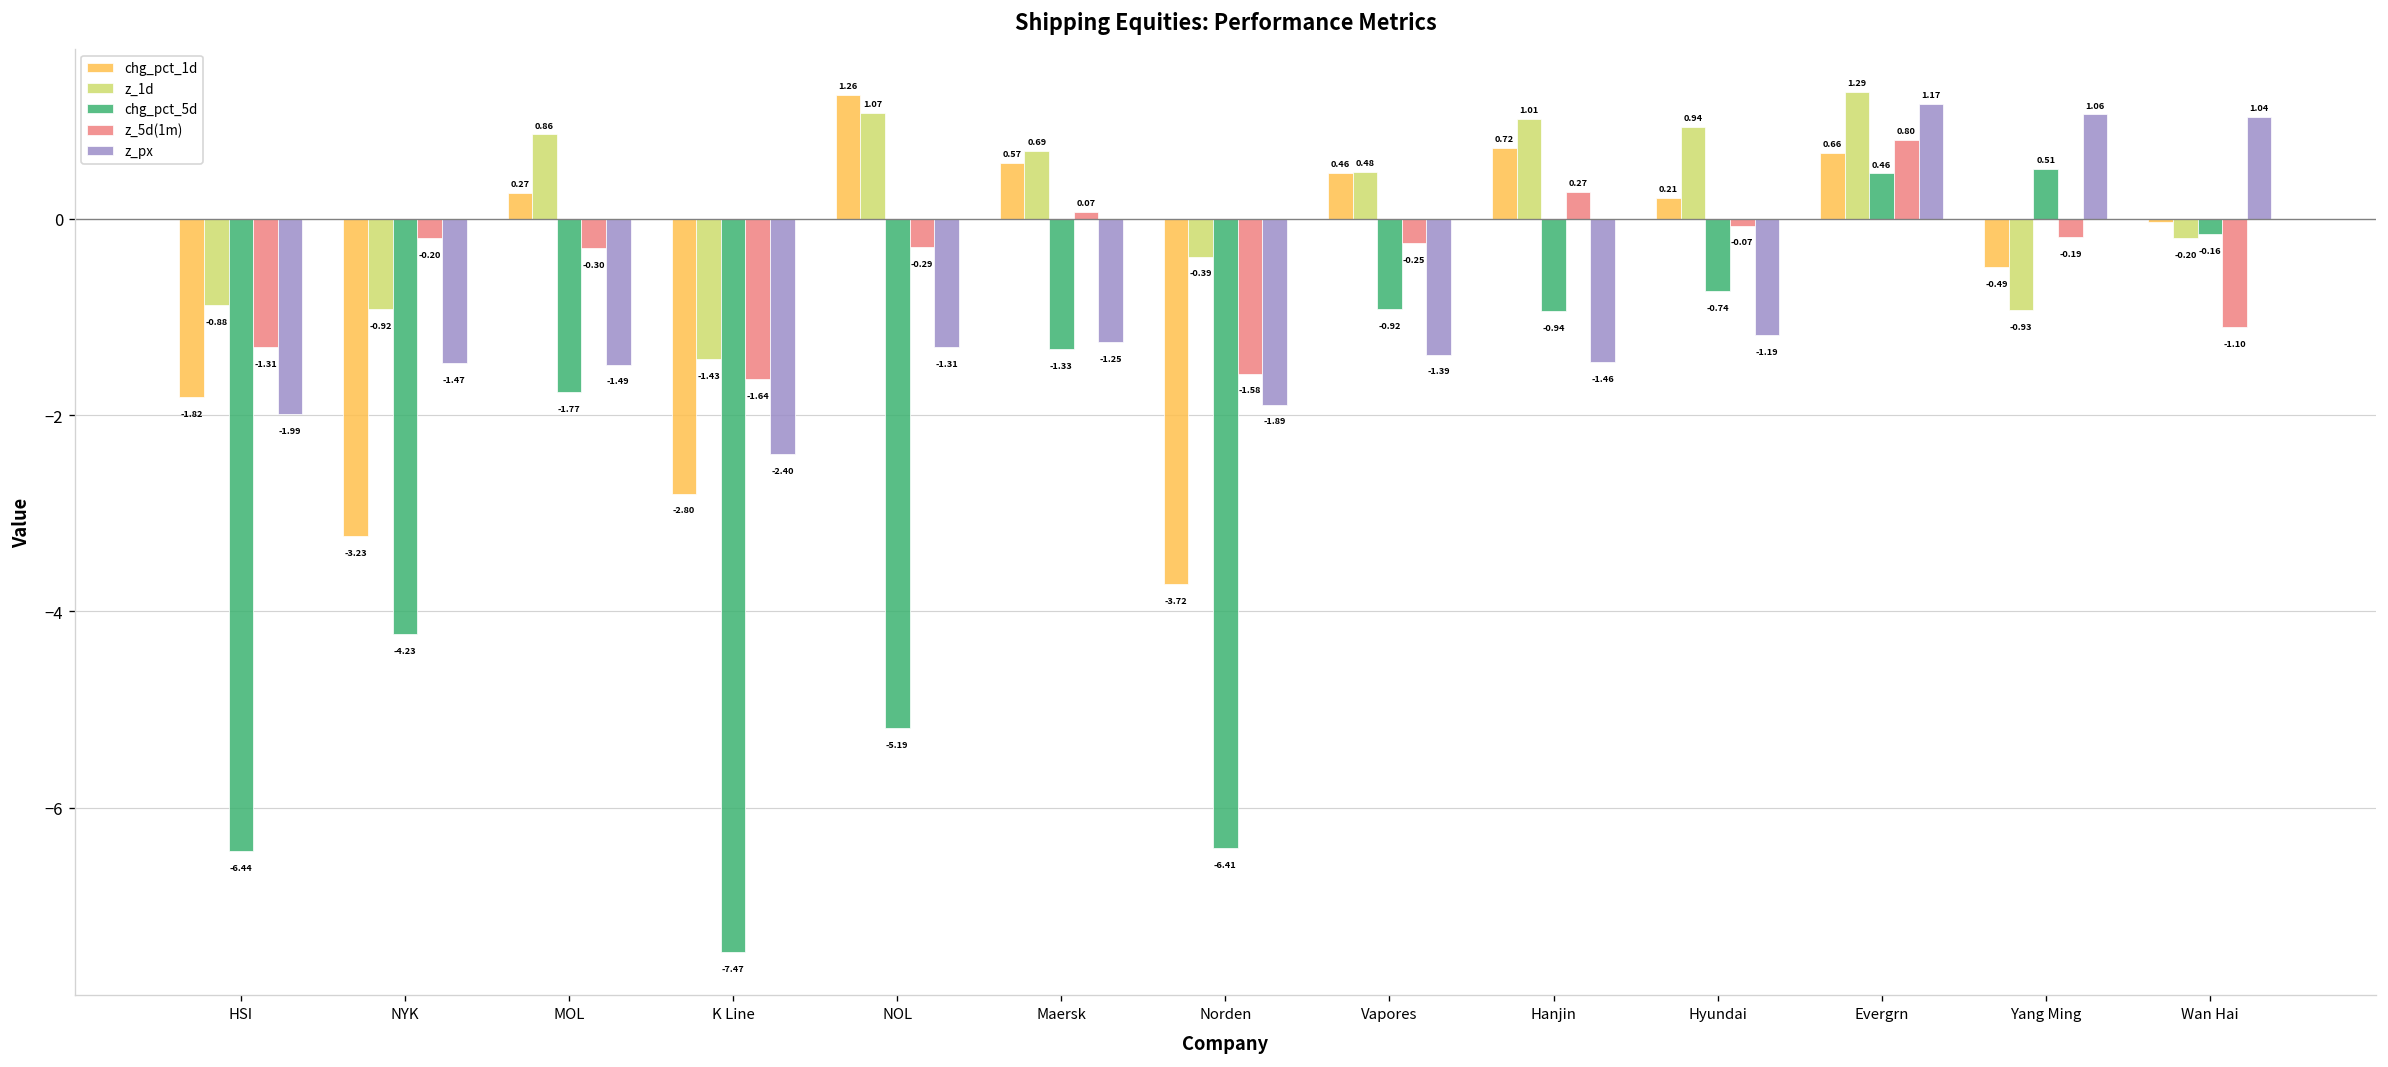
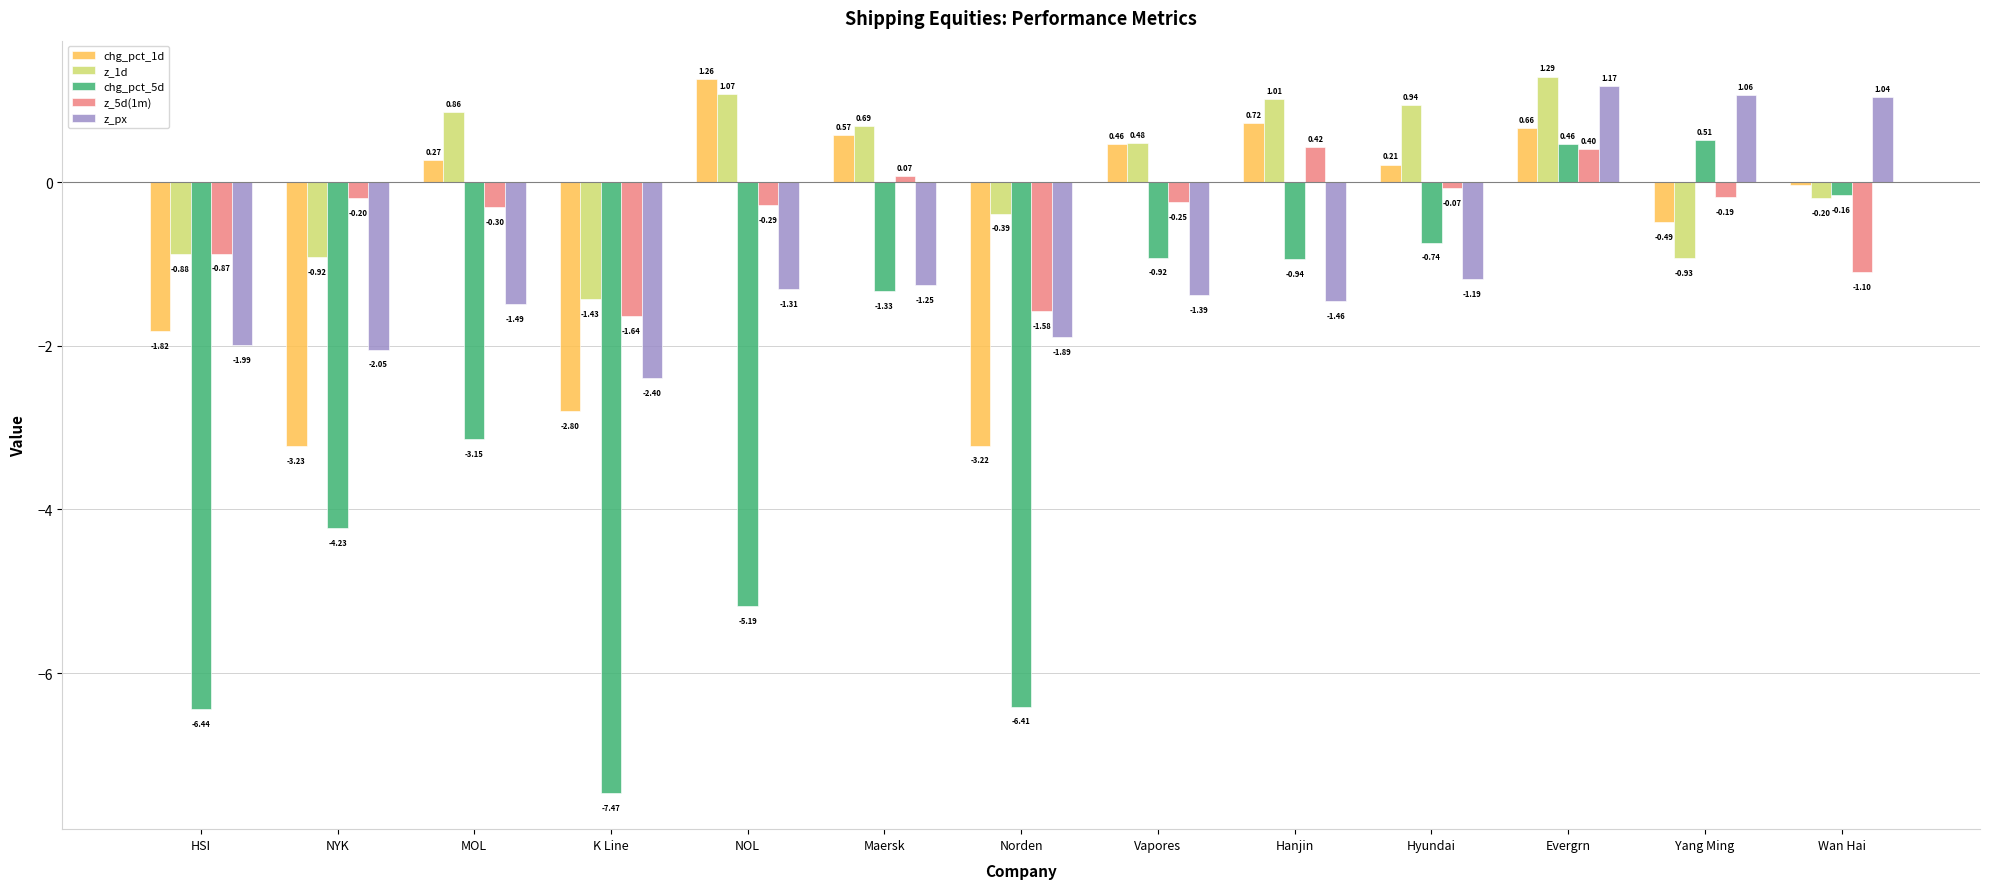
  {
    "chg_pct_1d": {
      "HSI": -1.82,
      "NYK": -3.23,
      "MOL": 0.27,
      "K Line": -2.80,
      "NOL": 1.26,
      "Maersk": 0.57,
-     "Norden": -3.72,
+     "Norden": -3.22,
      "Vapores": 0.46,
      "Hanjin": 0.72,
      "Hyundai": 0.21,
      "Evergrn": 0.66,
      "Yang Ming": -0.49
    },
    "z_1d": {
      "HSI": -0.88,
      "NYK": -0.92,
      "MOL": 0.86,
      "K Line": -1.43,
      "NOL": 1.07,
      "Maersk": 0.69,
      "Norden": -0.39,
      "Vapores": 0.48,
      "Hanjin": 1.01,
      "Hyundai": 0.94,
      "Evergrn": 1.29,
      "Yang Ming": -0.93,
      "Wan Hai": -0.20
    },
    "chg_pct_5d": {
      "HSI": -6.44,
      "NYK": -4.23,
-     "MOL": -1.77,
+     "MOL": -3.15,
      "K Line": -7.47,
      "NOL": -5.19,
      "Maersk": -1.33,
      "Norden": -6.41,
      "Vapores": -0.92,
      "Hanjin": -0.94,
      "Hyundai": -0.74,
      "Evergrn": 0.46,
      "Yang Ming": 0.51,
      "Wan Hai": -0.16
    },
    "z_5d(1m)": {
-     "HSI": -1.31,
+     "HSI": -0.87,
      "NYK": -0.20,
      "MOL": -0.30,
      "K Line": -1.64,
      "NOL": -0.29,
      "Maersk": 0.07,
      "Norden": -1.58,
      "Vapores": -0.25,
-     "Hanjin": 0.27,
+     "Hanjin": 0.42,
      "Hyundai": -0.07,
-     "Evergrn": 0.80,
+     "Evergrn": 0.40,
      "Yang Ming": -0.19,
      "Wan Hai": -1.10
    },
    "z_px": {
      "HSI": -1.99,
-     "NYK": -1.47,
+     "NYK": -2.05,
      "MOL": -1.49,
      "K Line": -2.40,
      "NOL": -1.31,
      "Maersk": -1.25,
      "Norden": -1.89,
      "Vapores": -1.39,
      "Hanjin": -1.46,
      "Hyundai": -1.19,
      "Evergrn": 1.17,
      "Yang Ming": 1.06,
      "Wan Hai": 1.04
    }
  }
